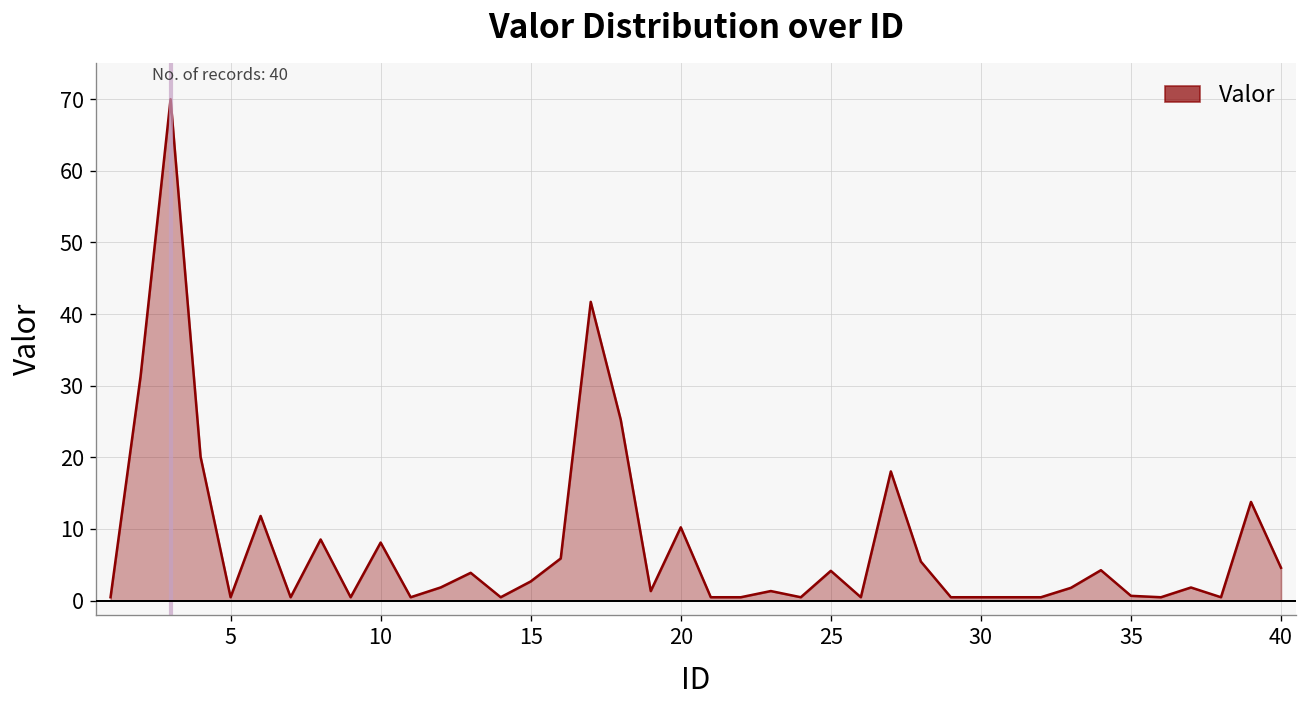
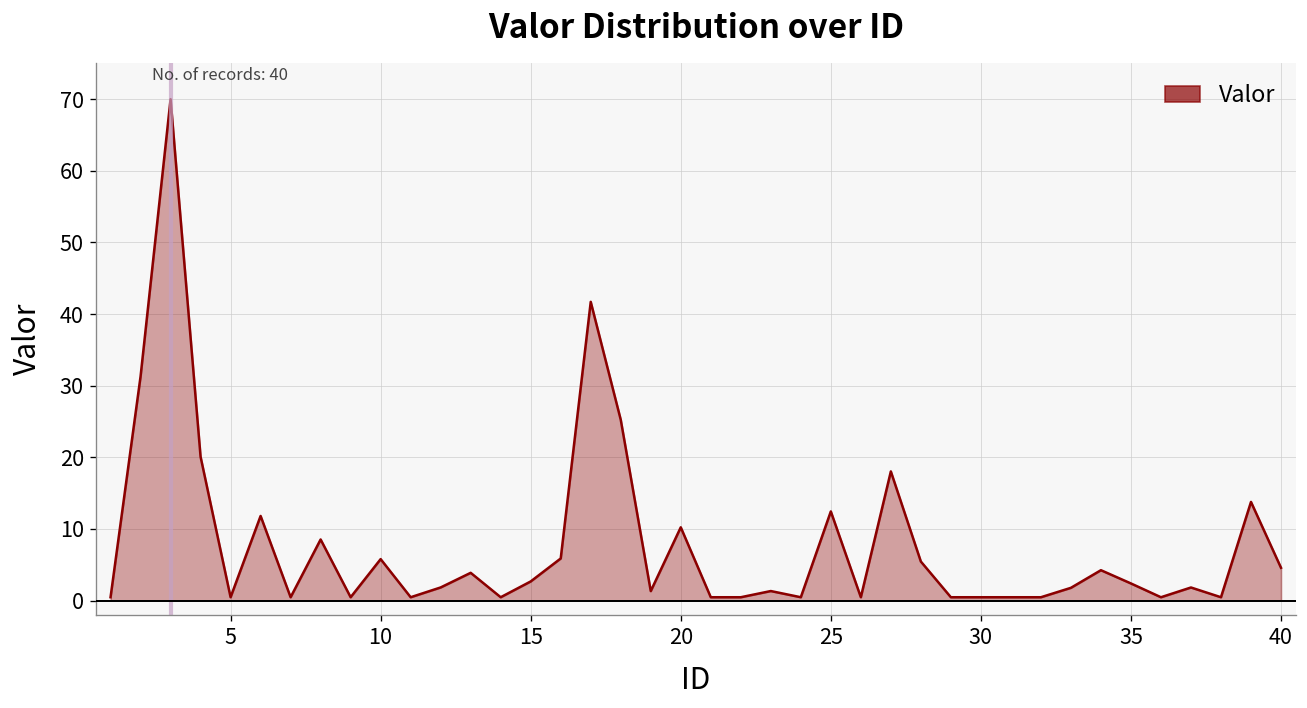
  {
    "5": 0,
-   "10": 8,
+   "10": 6,
    "15": 3,
    "20": 10,
-   "25": 4,
+   "25": 12,
    "30": 0,
-   "35": 1,
+   "35": 2,
    "40": 5
  }
